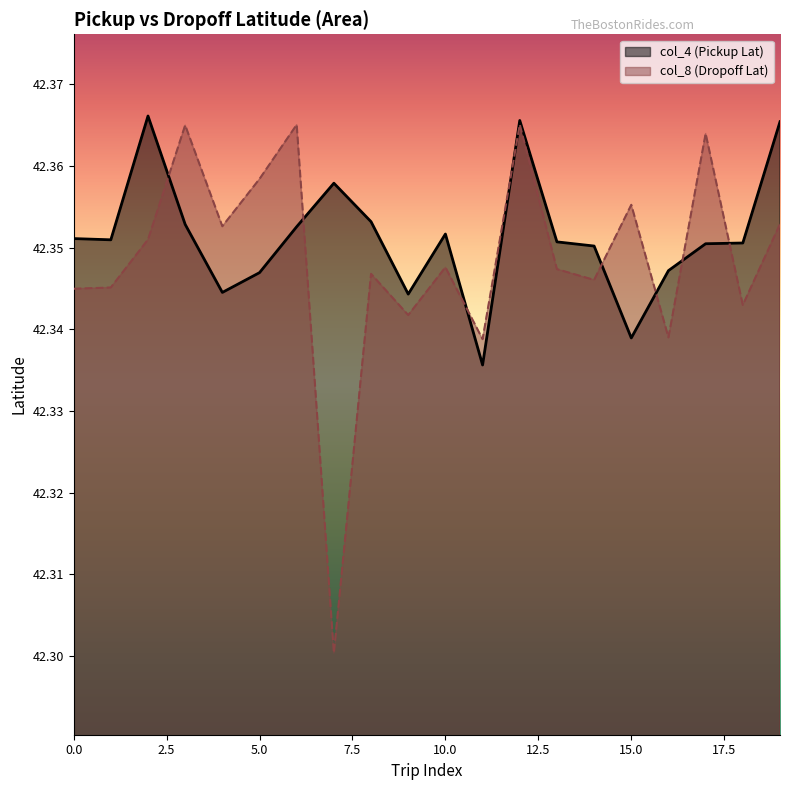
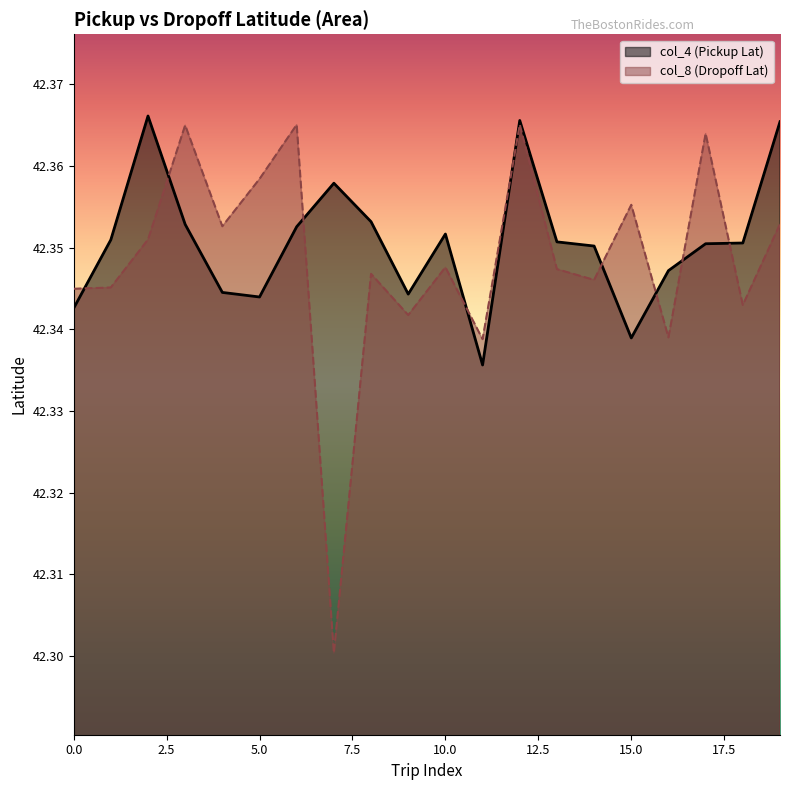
  {
    "col_4 (Pickup Lat)": {
-     "0.0": 42.351,
-     "5.0": 42.347,
+     "0.0": 42.343,
+     "5.0": 42.344,
      "10.0": 42.352,
      "15.0": 42.339
    },
    "col_8 (Dropoff Lat)": {
      "0.0": 42.345,
      "5.0": 42.358,
      "10.0": 42.348,
      "15.0": 42.355
    }
  }
